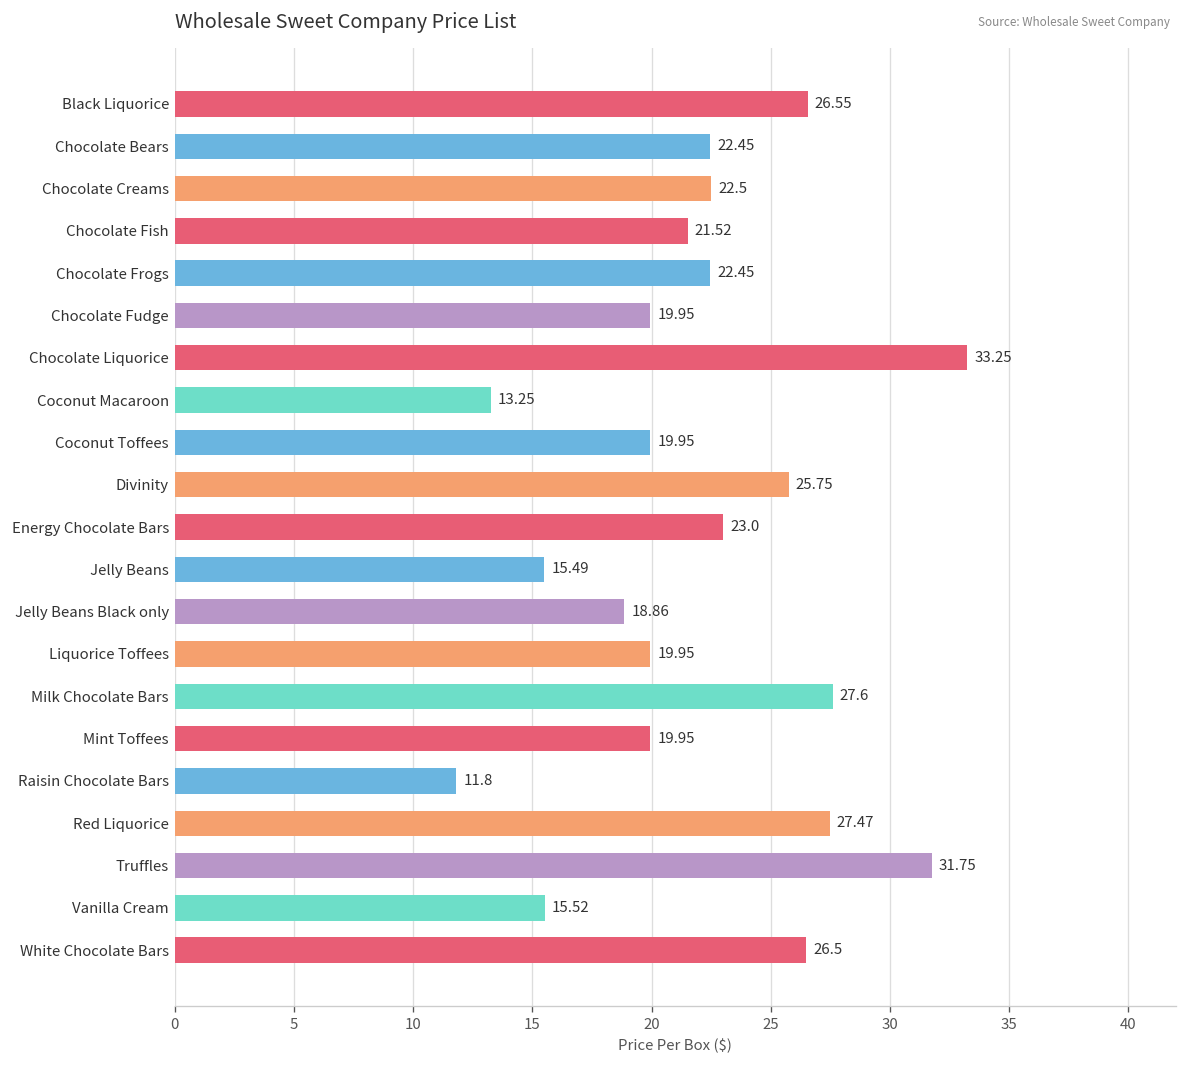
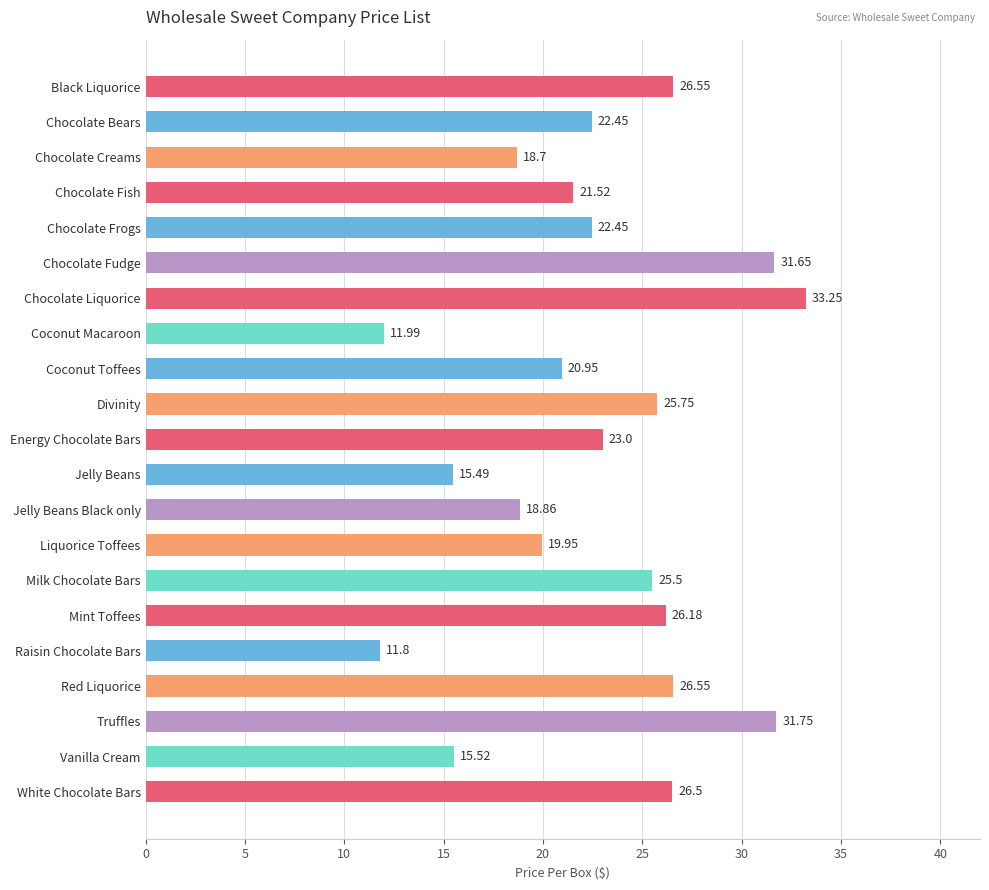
  {
    "Black Liquorice": 26.55,
    "Chocolate Bears": 22.45,
-   "Chocolate Creams": 22.5,
+   "Chocolate Creams": 18.7,
    "Chocolate Fish": 21.52,
    "Chocolate Frogs": 22.45,
-   "Chocolate Fudge": 19.95,
+   "Chocolate Fudge": 31.65,
    "Chocolate Liquorice": 33.25,
-   "Coconut Macaroon": 13.25,
-   "Coconut Toffees": 19.95,
+   "Coconut Macaroon": 11.99,
+   "Coconut Toffees": 20.95,
    "Divinity": 25.75,
    "Energy Chocolate Bars": 23.0,
    "Jelly Beans": 15.49,
    "Jelly Beans Black only": 18.86,
    "Liquorice Toffees": 19.95,
-   "Milk Chocolate Bars": 27.6,
-   "Mint Toffees": 19.95,
+   "Milk Chocolate Bars": 25.5,
+   "Mint Toffees": 26.18,
    "Raisin Chocolate Bars": 11.8,
-   "Red Liquorice": 27.47,
+   "Red Liquorice": 26.55,
    "Truffles": 31.75,
    "Vanilla Cream": 15.52,
    "White Chocolate Bars": 26.5
  }
